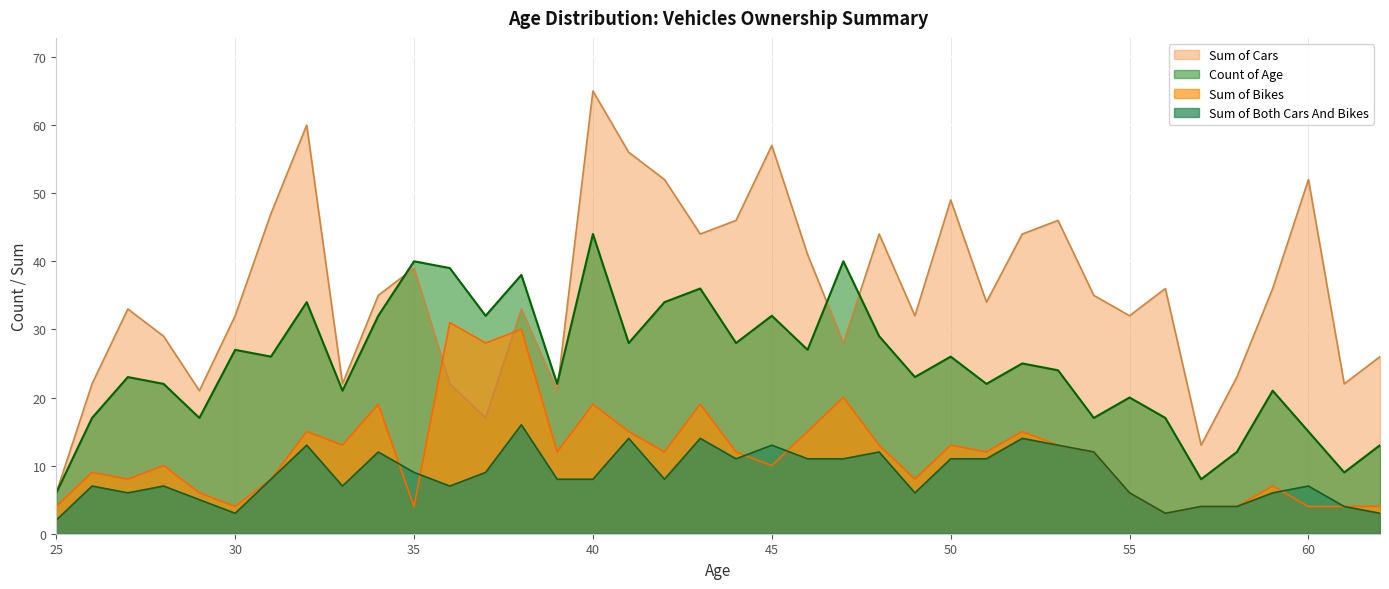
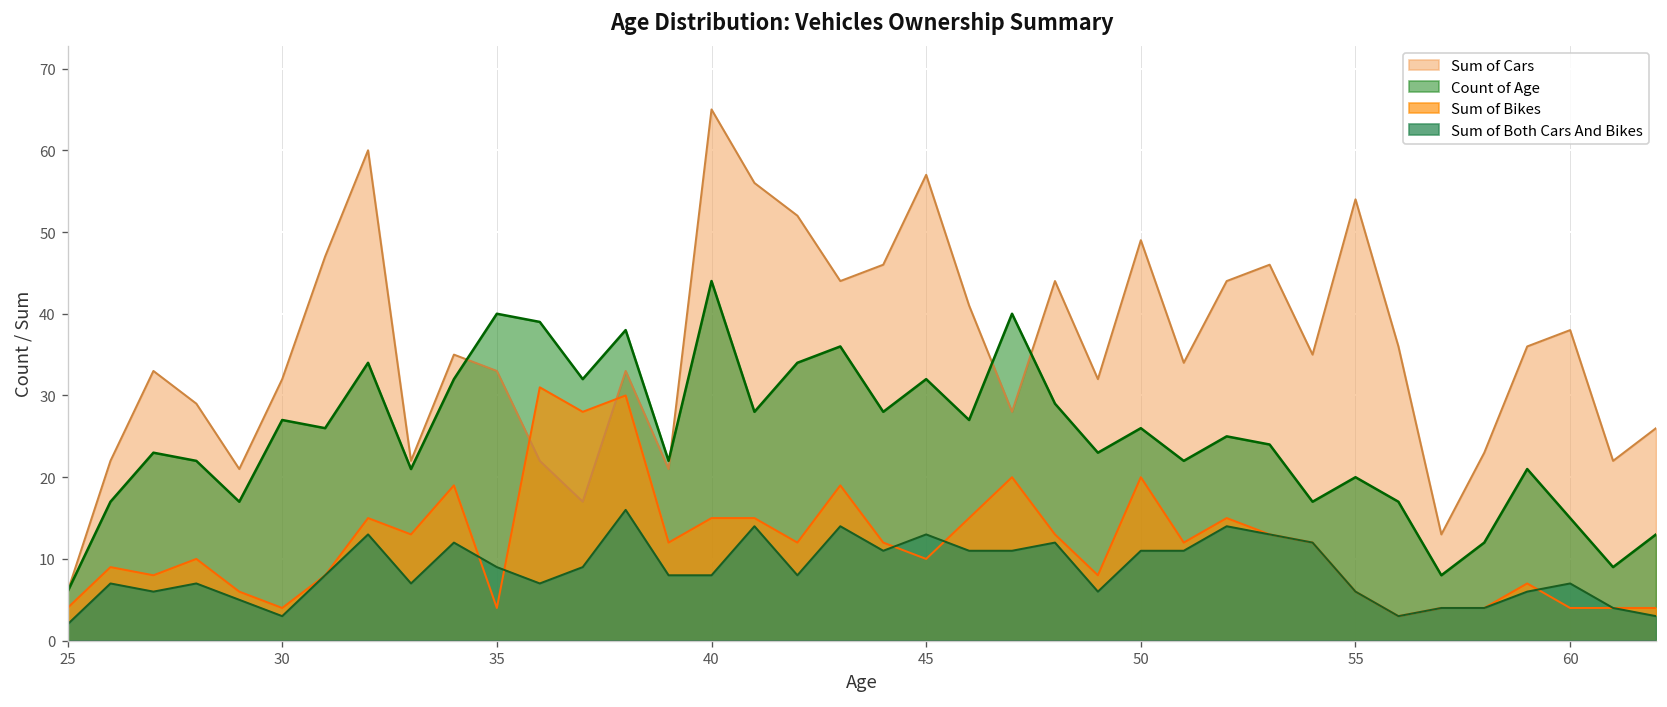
  {
    "Sum of Cars": {
      "30": 32,
-     "35": 39,
+     "35": 33,
      "40": 65,
      "45": 57,
      "50": 49,
-     "55": 32,
-     "60": 52
+     "55": 54,
+     "60": 38
    },
    "Sum of Bikes": {
      "25": 4,
      "30": 4,
      "35": 4,
-     "40": 19,
+     "40": 15,
      "45": 10,
-     "50": 13,
+     "50": 20,
      "60": 4
    }
  }
